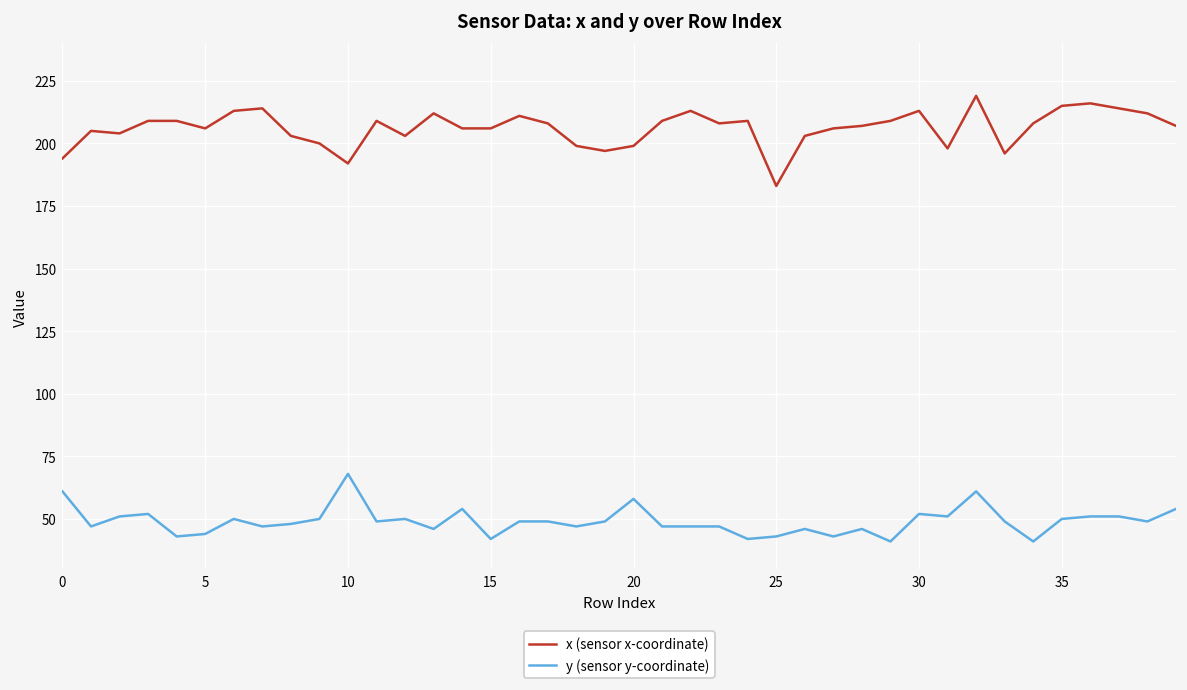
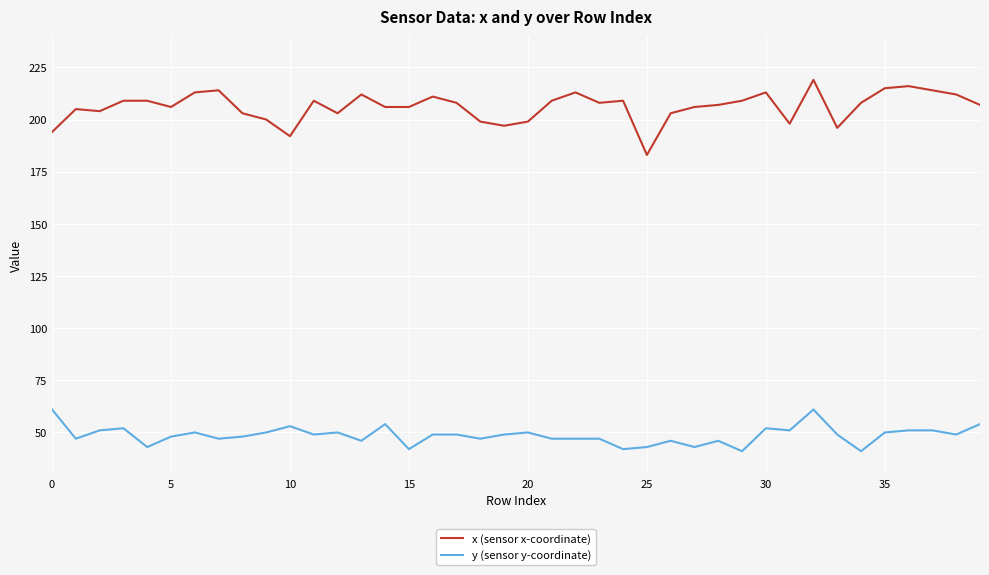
  {
    "x (sensor x-coordinate)": {
      "0": 194,
      "5": 206,
      "10": 192,
      "15": 206,
      "20": 199,
      "25": 183,
      "30": 213,
      "35": 215
    },
    "y (sensor y-coordinate)": {
      "0": 61,
-     "5": 44,
-     "10": 68,
+     "5": 48,
+     "10": 53,
      "15": 42,
-     "20": 58,
+     "20": 50,
      "25": 43,
      "30": 52,
      "35": 50
    }
  }
